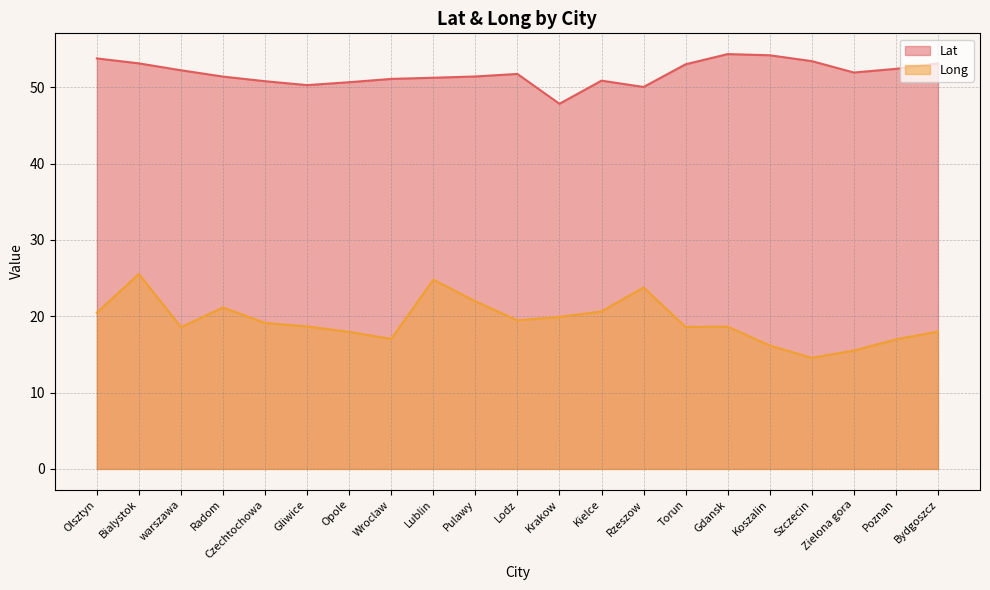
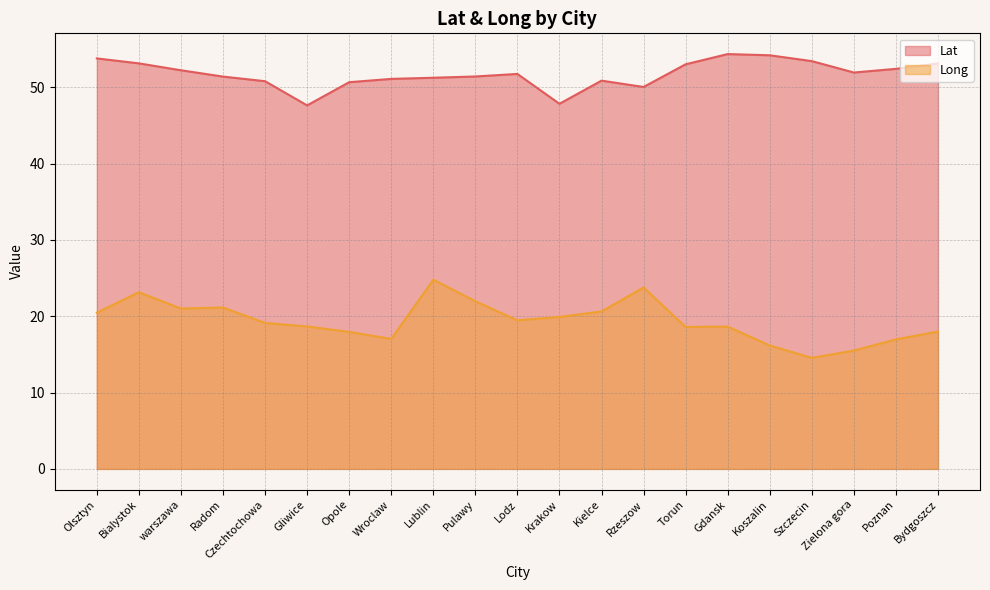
  {
    "Lat": {
      "Olsztyn": 54,
      "Bialystok": 53,
      "warszawa": 52,
      "Radom": 51,
      "Czechtochowa": 51,
-     "Gliwice": 50,
+     "Gliwice": 48,
      "Opole": 51,
      "Wroclaw": 51,
      "Lublin": 51,
      "Pulawy": 51,
      "Lodz": 52,
      "Krakow": 48,
      "Kielce": 51,
      "Rzeszow": 50,
      "Torun": 53,
      "Gdansk": 54,
      "Koszalin": 54,
      "Szczecin": 53,
      "Zielona gora": 52,
      "Poznan": 52
    },
    "Long": {
      "Olsztyn": 20,
-     "Bialystok": 26,
-     "warszawa": 19,
+     "Bialystok": 23,
+     "warszawa": 21,
      "Radom": 21,
      "Czechtochowa": 19,
      "Gliwice": 19,
      "Opole": 18,
      "Wroclaw": 17,
      "Lublin": 25,
      "Pulawy": 22,
      "Lodz": 19,
      "Krakow": 20,
      "Kielce": 21,
      "Rzeszow": 24,
      "Torun": 19,
      "Gdansk": 19,
      "Koszalin": 16,
      "Szczecin": 15,
      "Zielona gora": 16,
      "Poznan": 17,
      "Bydgoszcz": 18
    }
  }
